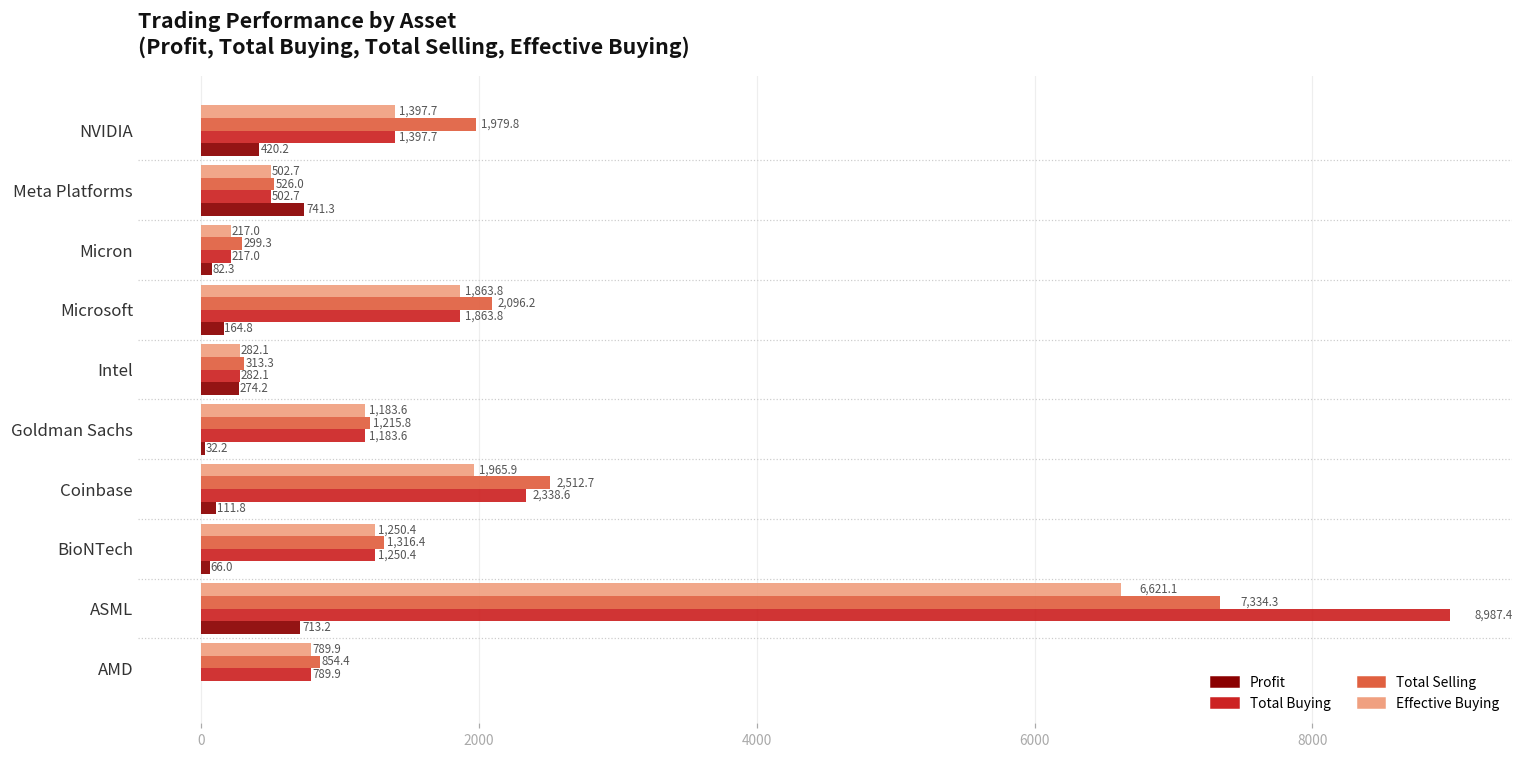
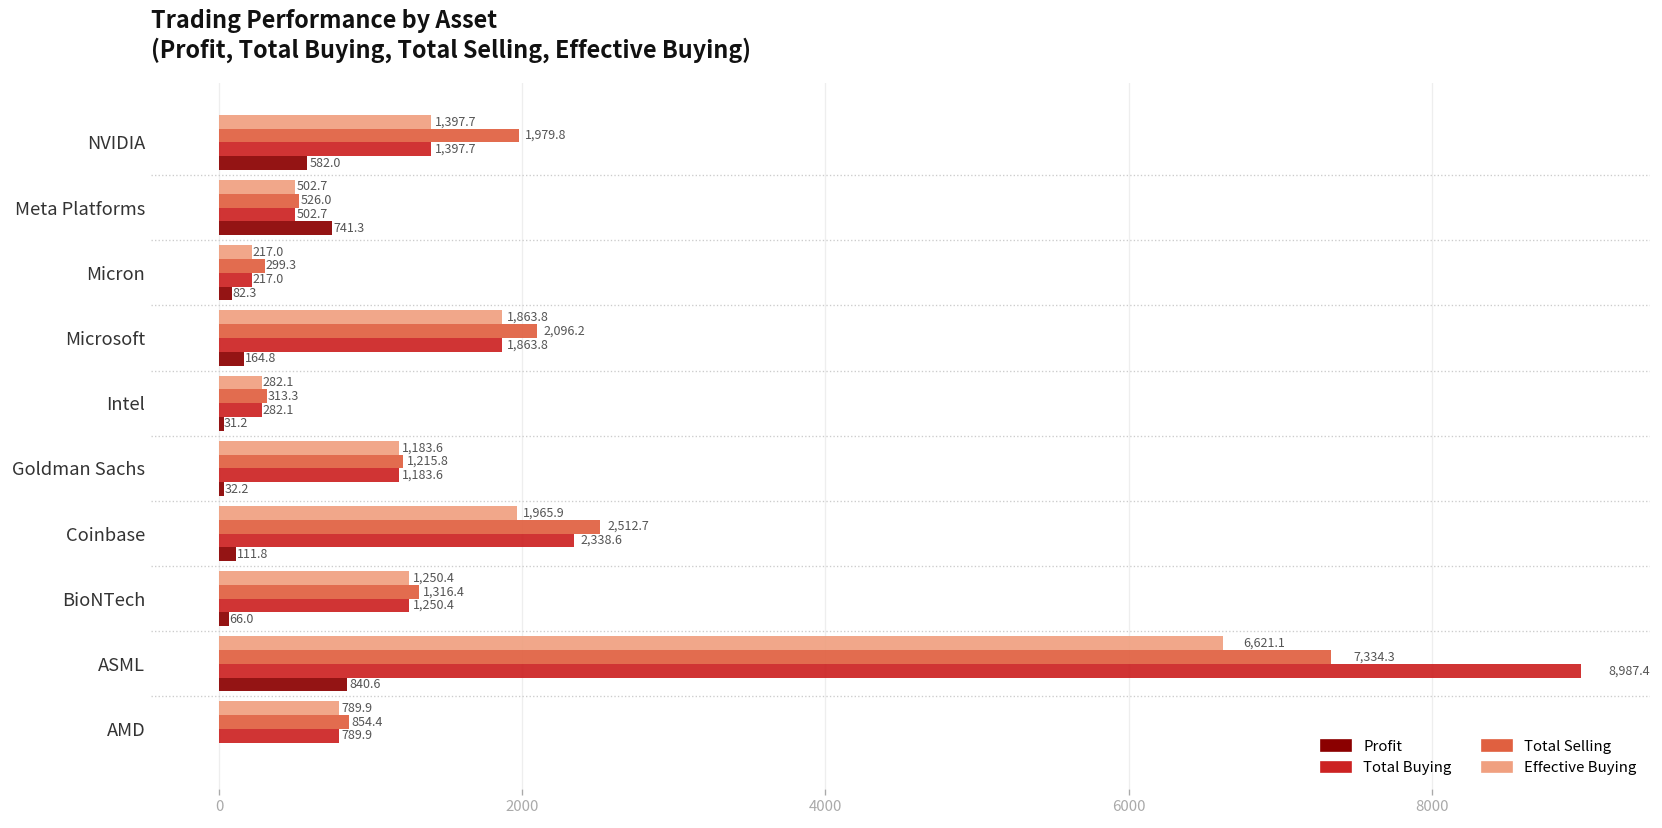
  {
    "Profit": {
-     "NVIDIA": 420.2,
+     "NVIDIA": 582.0,
      "Meta Platforms": 741.3,
      "Micron": 82.3,
      "Microsoft": 164.8,
-     "Intel": 274.2,
+     "Intel": 31.2,
      "Goldman Sachs": 32.2,
      "Coinbase": 111.8,
      "BioNTech": 66.0,
-     "ASML": 713.2
+     "ASML": 840.6
    }
  }
